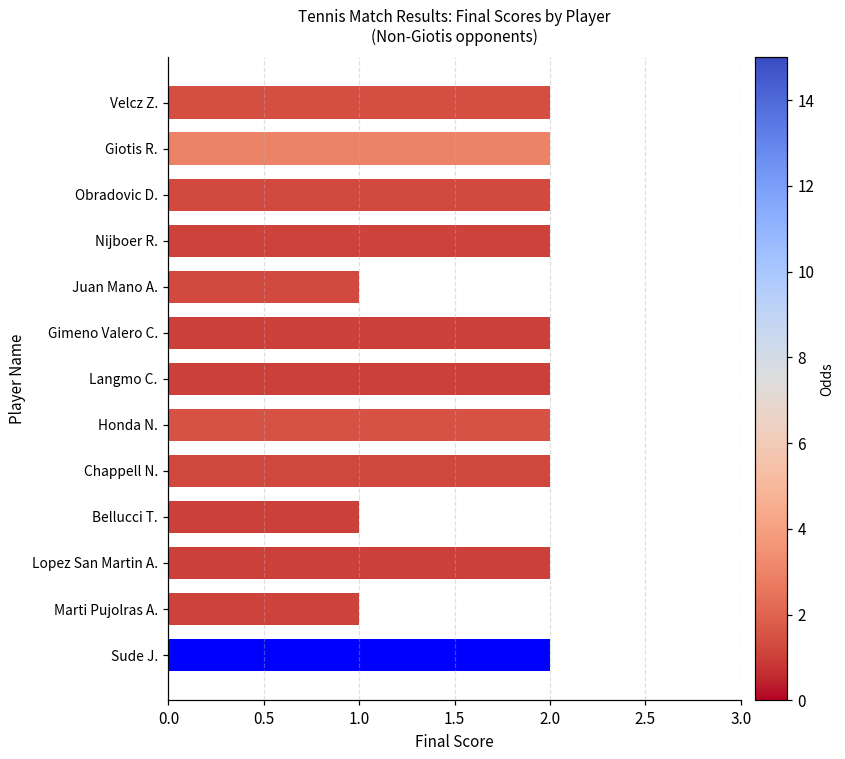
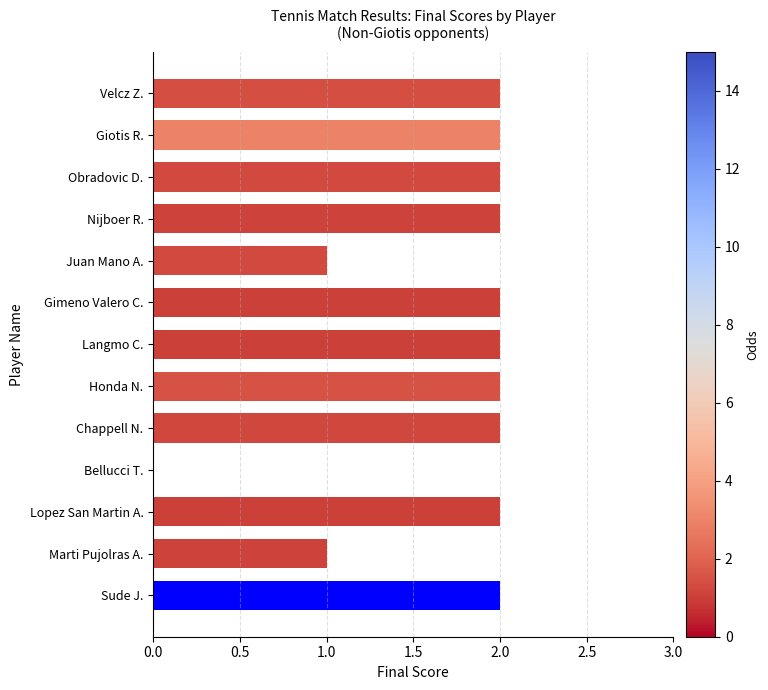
  {
    "Velcz Z.": 2,
    "Giotis R.": 2,
    "Obradovic D.": 2,
    "Nijboer R.": 2,
    "Juan Mano A.": 1,
    "Gimeno Valero C.": 2,
    "Langmo C.": 2,
    "Honda N.": 2,
    "Chappell N.": 2,
-   "Bellucci T.": 1,
+   "Bellucci T.": 0,
    "Lopez San Martin A.": 2,
    "Marti Pujolras A.": 1,
    "Sude J.": 2
  }
